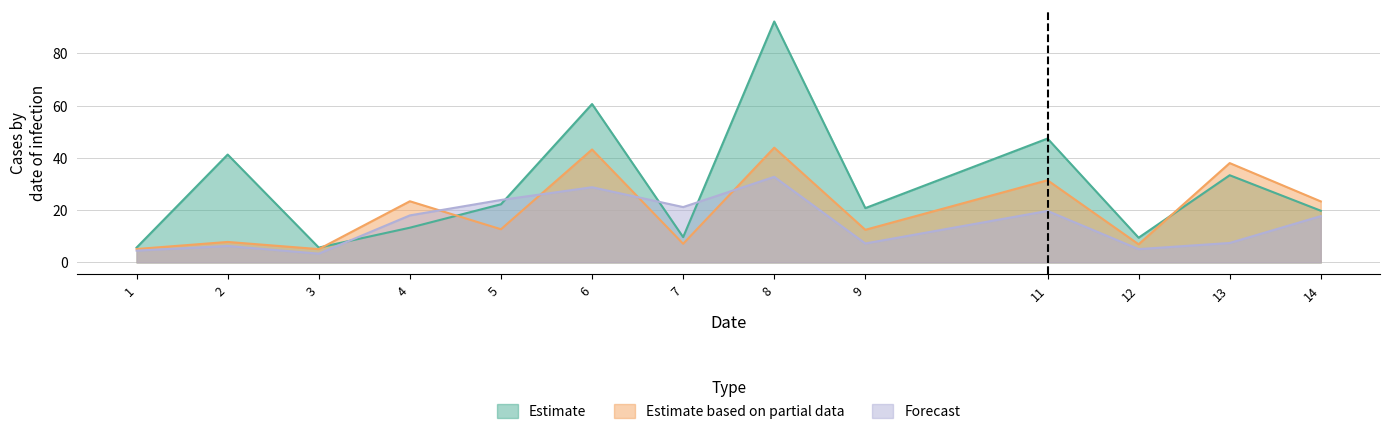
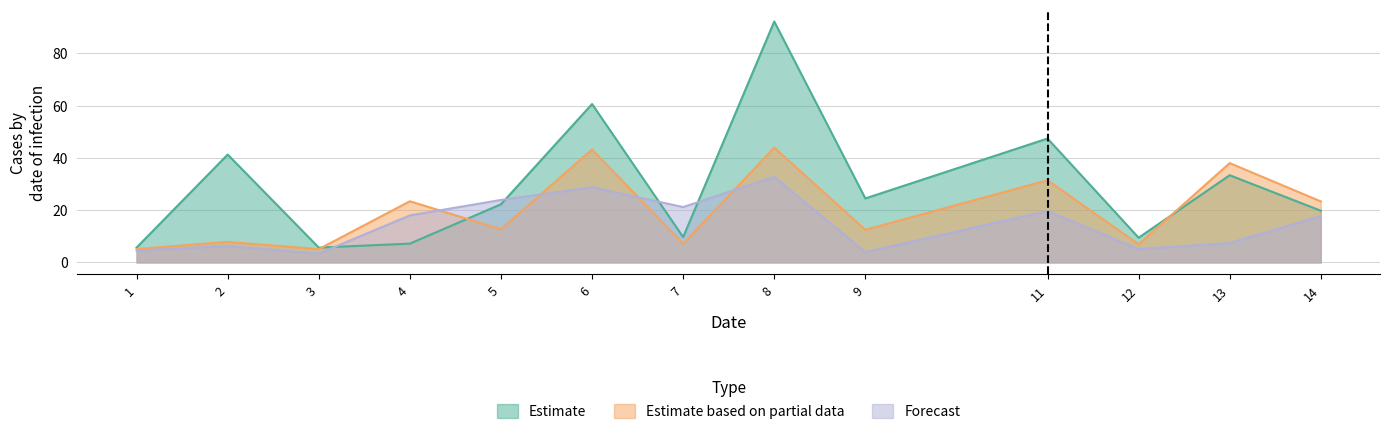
  {
    "Estimate": {
      "2": 41,
-     "4": 13,
+     "4": 7,
      "5": 22,
      "6": 61,
      "7": 10,
      "8": 92,
-     "9": 21,
+     "9": 24,
      "11": 47,
      "12": 9,
      "13": 33,
      "14": 20
    },
    "Estimate based on partial data": {
      "2": 8,
      "4": 23,
      "5": 13,
      "6": 43,
      "7": 7,
      "8": 44,
      "9": 12,
      "11": 31,
      "12": 7,
      "13": 38,
      "14": 23
    },
    "Forecast": {
      "2": 6,
      "3": 3,
      "4": 18,
      "5": 24,
      "6": 29,
      "7": 21,
      "8": 33,
-     "9": 7,
+     "9": 4,
      "11": 20,
      "12": 5,
      "13": 7,
      "14": 18
    }
  }
